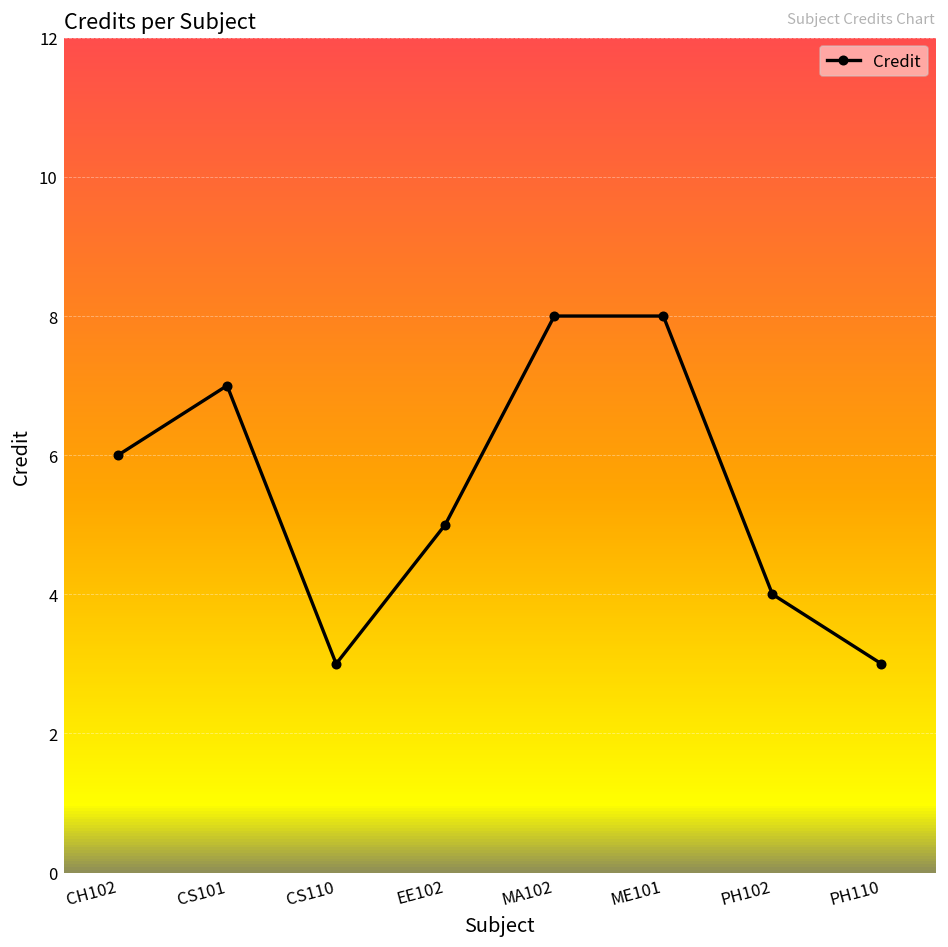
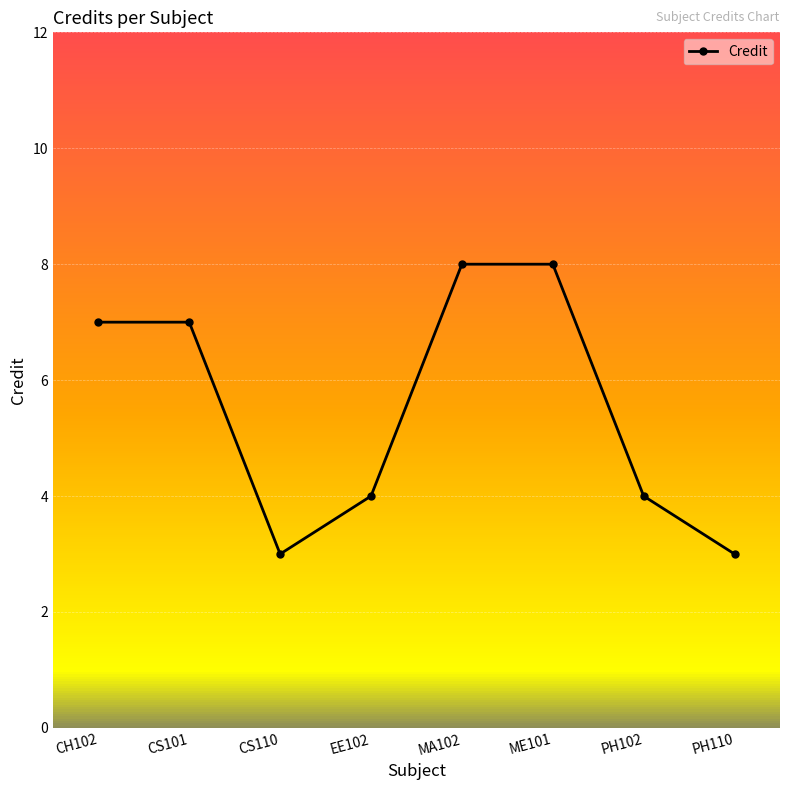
  {
-   "CH102": 6,
+   "CH102": 7,
    "CS101": 7,
    "CS110": 3,
-   "EE102": 5,
+   "EE102": 4,
    "MA102": 8,
    "ME101": 8,
    "PH102": 4,
    "PH110": 3
  }
